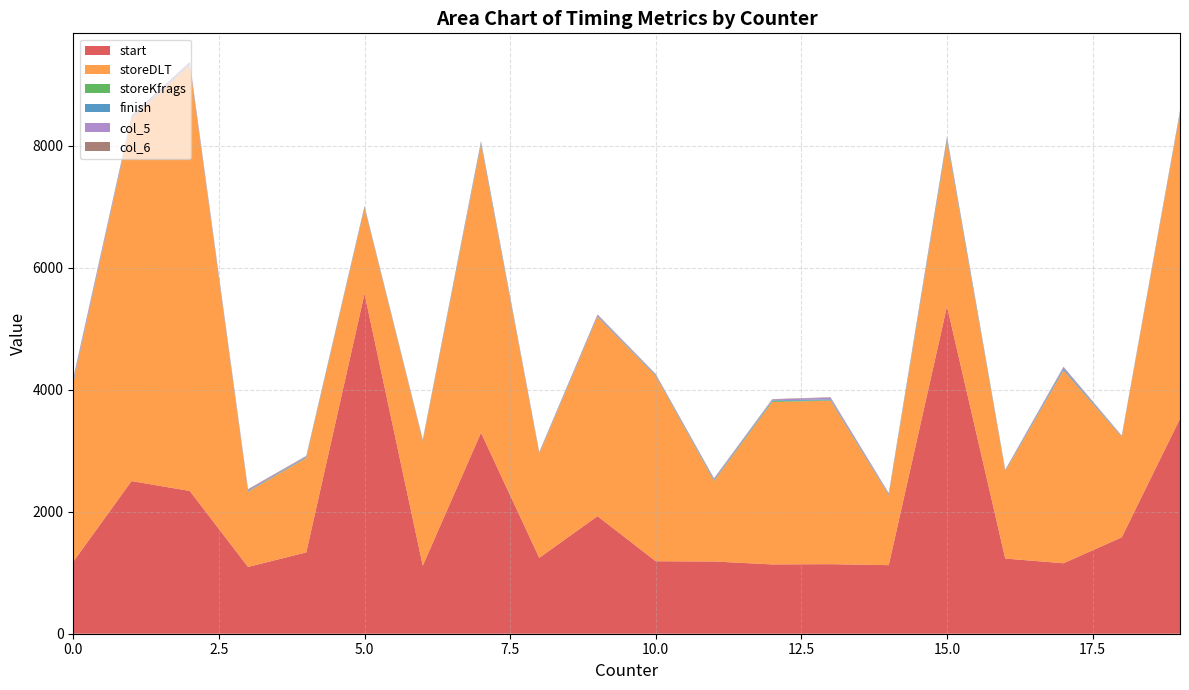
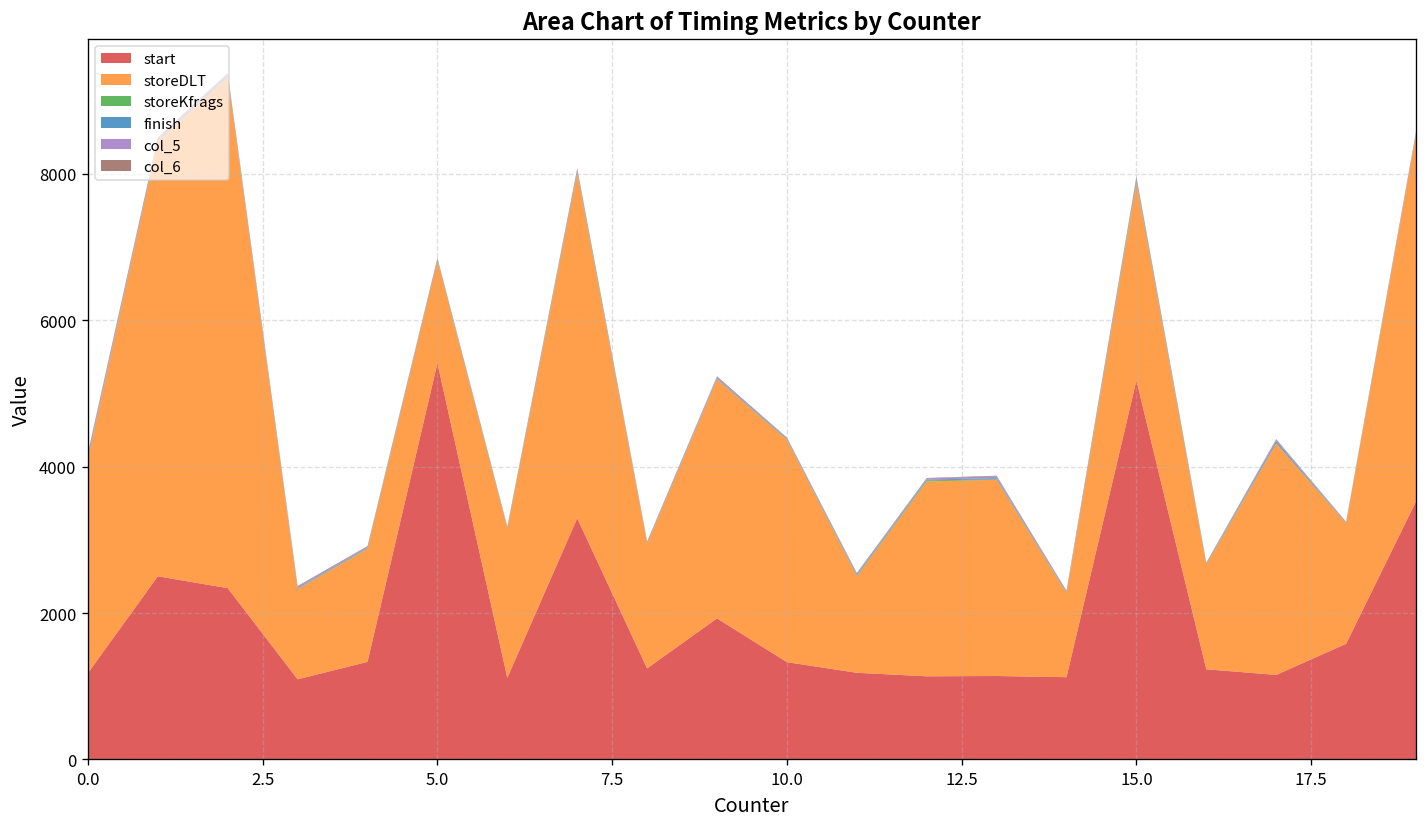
  {
    "start": {
      "0.0": 1200,
-     "5.0": 5600,
-     "10.0": 1200,
-     "15.0": 5400
+     "5.0": 5400,
+     "10.0": 1300,
+     "15.0": 5200
    }
  }
